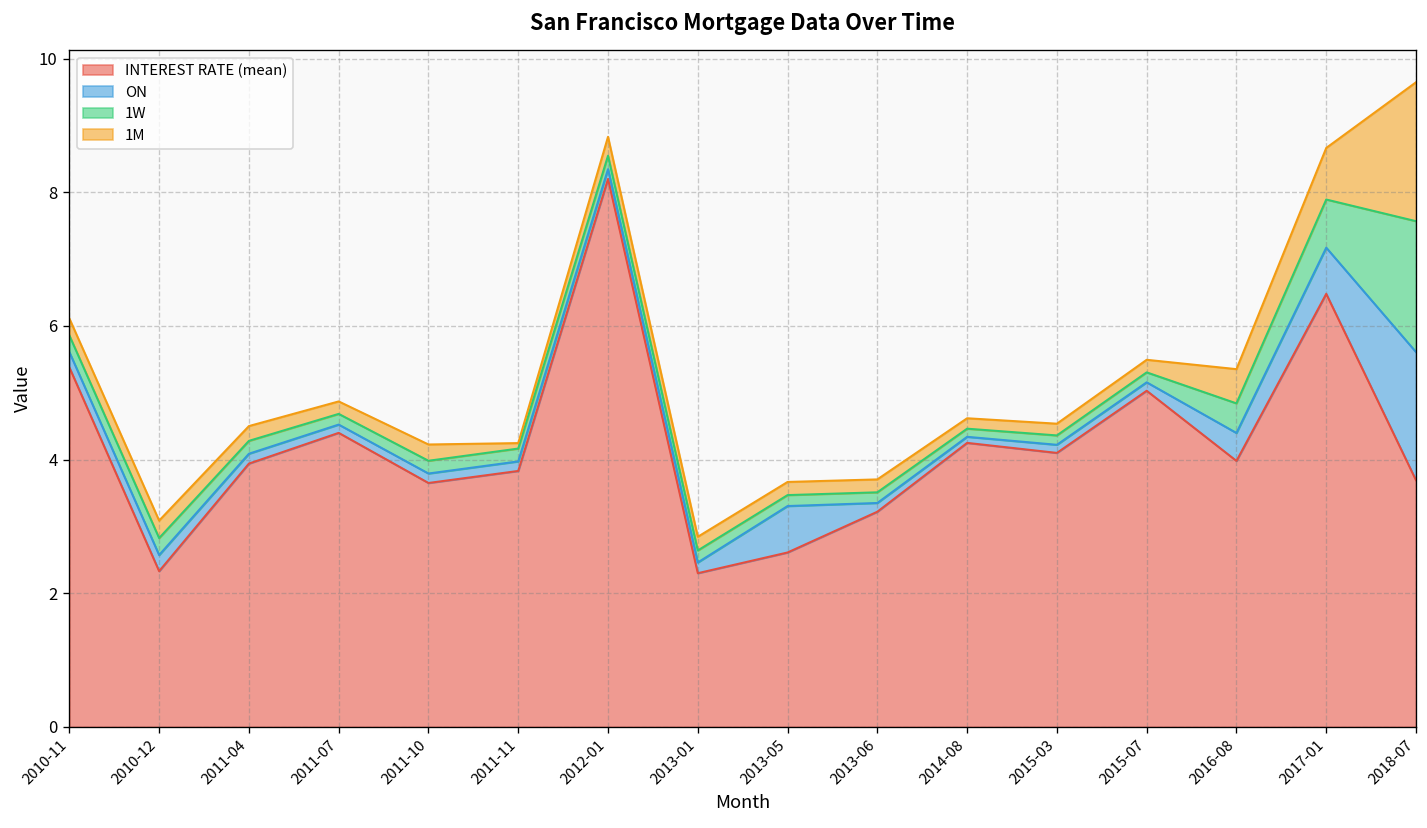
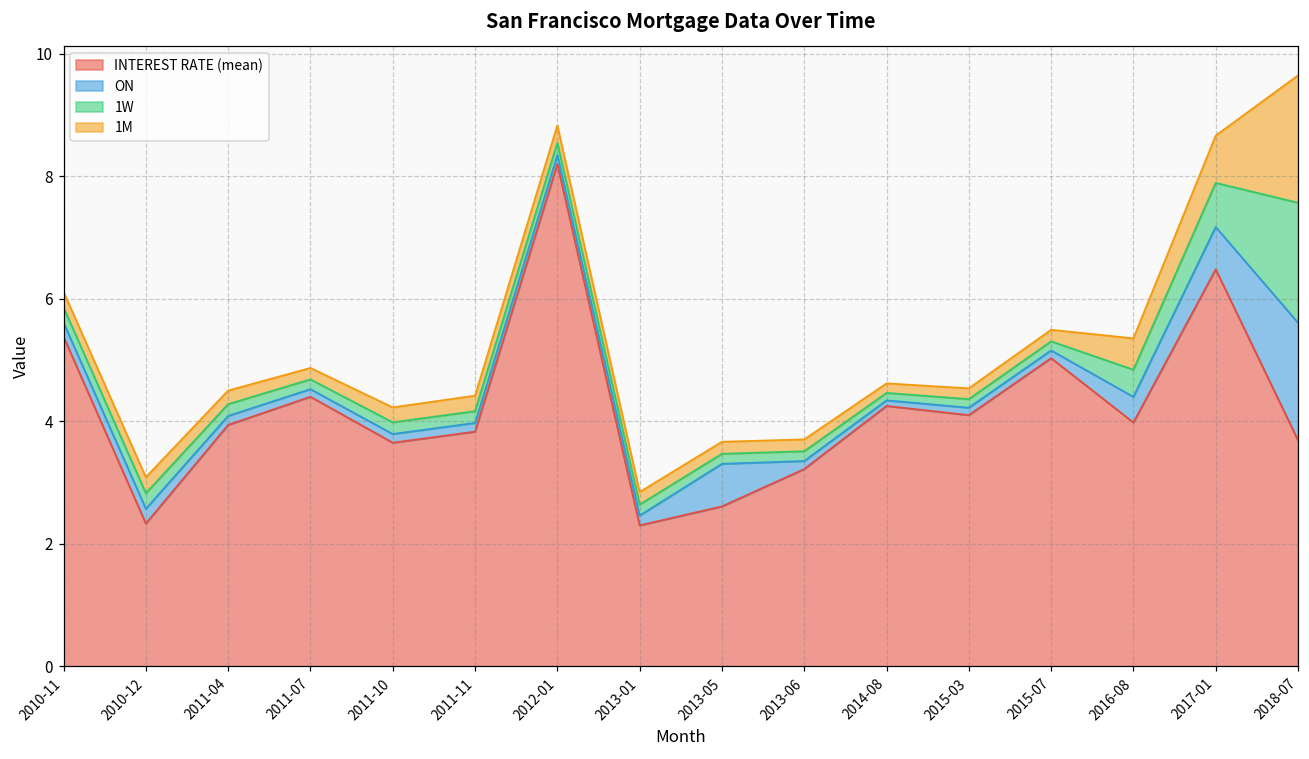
  {
    "INTEREST RATE (mean)": {
      "2010-11": 5.4,
      "2010-12": 2.3,
      "2011-04": 3.9,
      "2011-07": 4.4,
      "2011-10": 3.7,
      "2011-11": 3.8,
      "2012-01": 8.2,
      "2013-01": 2.3,
      "2013-05": 2.6,
      "2013-06": 3.2,
      "2014-08": 4.3,
      "2015-03": 4.1,
      "2015-07": 5.0,
      "2016-08": 4.0,
      "2017-01": 6.5,
      "2018-07": 3.7
    },
    "ON": {
      "2010-11": 0.2,
      "2010-12": 0.2,
      "2011-04": 0.1,
      "2011-07": 0.1,
      "2011-10": 0.1,
      "2011-11": 0.1,
      "2012-01": 0.1,
      "2013-01": 0.2,
      "2013-05": 0.7,
      "2013-06": 0.1,
      "2014-08": 0.1,
      "2015-03": 0.1,
      "2015-07": 0.1,
      "2016-08": 0.4,
      "2017-01": 0.7,
      "2018-07": 1.9
    },
    "1W": {
      "2010-11": 0.2,
      "2010-12": 0.3,
      "2011-04": 0.2,
      "2011-07": 0.2,
      "2011-10": 0.2,
      "2011-11": 0.2,
      "2012-01": 0.2,
      "2013-01": 0.2,
      "2013-05": 0.2,
      "2013-06": 0.2,
      "2014-08": 0.1,
      "2015-03": 0.1,
      "2015-07": 0.1,
      "2016-08": 0.4,
      "2017-01": 0.7,
      "2018-07": 2.0
    },
    "1M": {
      "2010-11": 0.3,
      "2010-12": 0.3,
      "2011-04": 0.2,
      "2011-07": 0.2,
      "2011-10": 0.2,
-     "2011-11": 0.1,
+     "2011-11": 0.3,
      "2012-01": 0.3,
      "2013-01": 0.2,
      "2013-05": 0.2,
      "2013-06": 0.2,
      "2014-08": 0.2,
      "2015-03": 0.2,
      "2015-07": 0.2,
      "2016-08": 0.5,
      "2017-01": 0.8,
      "2018-07": 2.1
    }
  }
